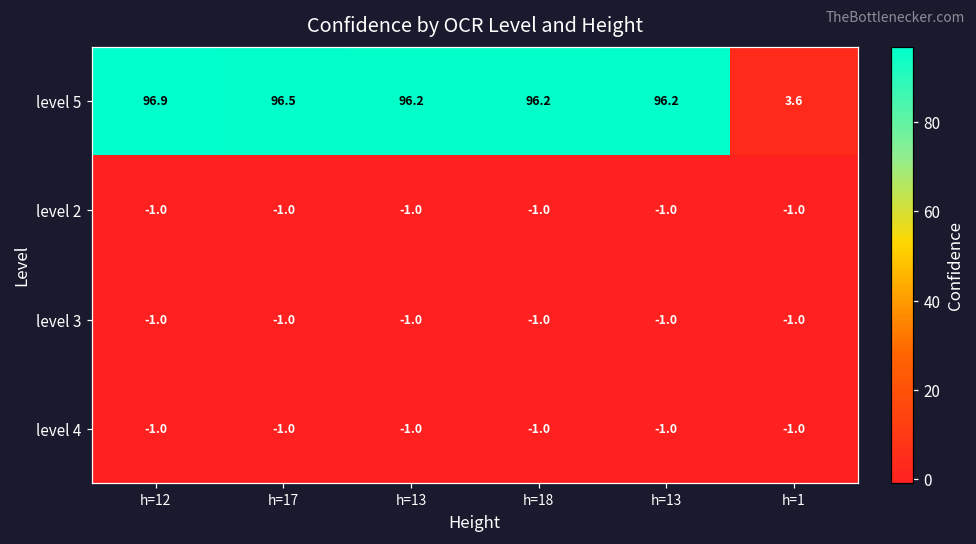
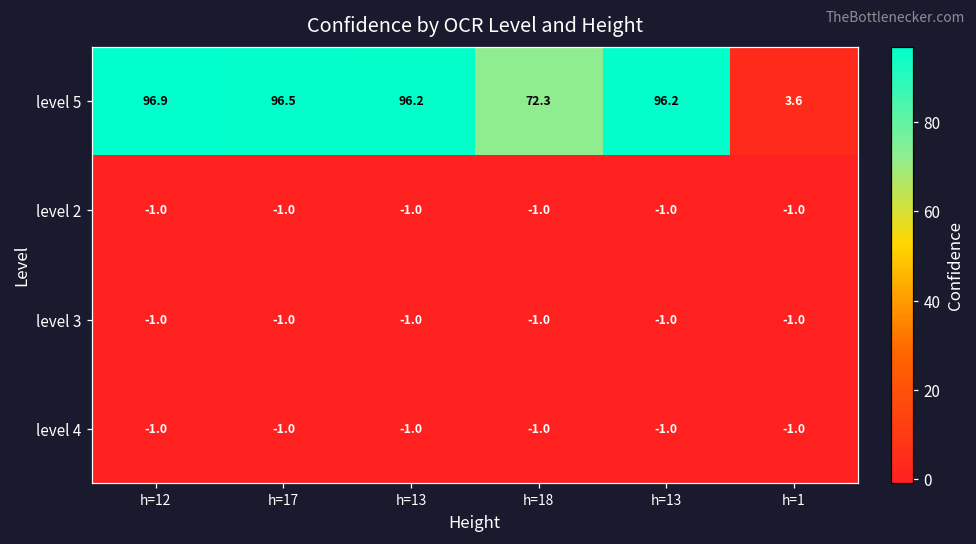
  {
    "level 5": {
      "h=12": 96.9,
      "h=17": 96.5,
-     "h=18": 96.2,
+     "h=18": 72.3,
      "h=1": 3.6
    },
    "level 2": {
      "h=12": -1.0,
      "h=17": -1.0,
      "h=18": -1.0,
      "h=1": -1.0
    },
    "level 3": {
      "h=12": -1.0,
      "h=17": -1.0,
      "h=18": -1.0,
      "h=1": -1.0
    },
    "level 4": {
      "h=12": -1.0,
      "h=17": -1.0,
      "h=18": -1.0,
      "h=1": -1.0
    }
  }
